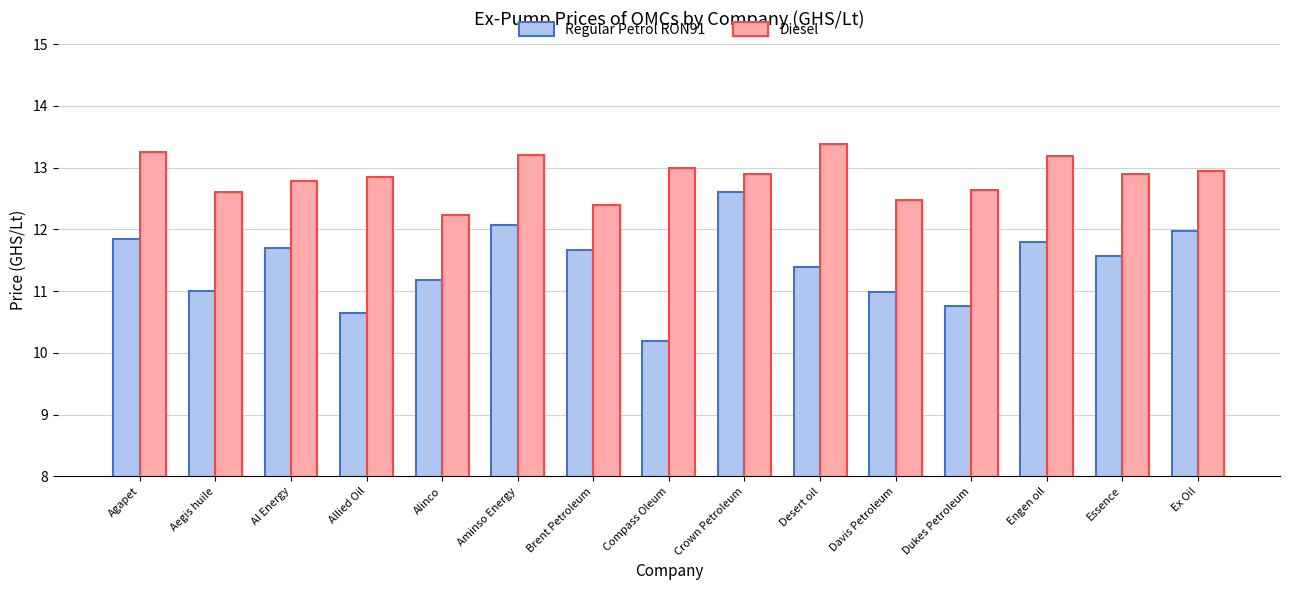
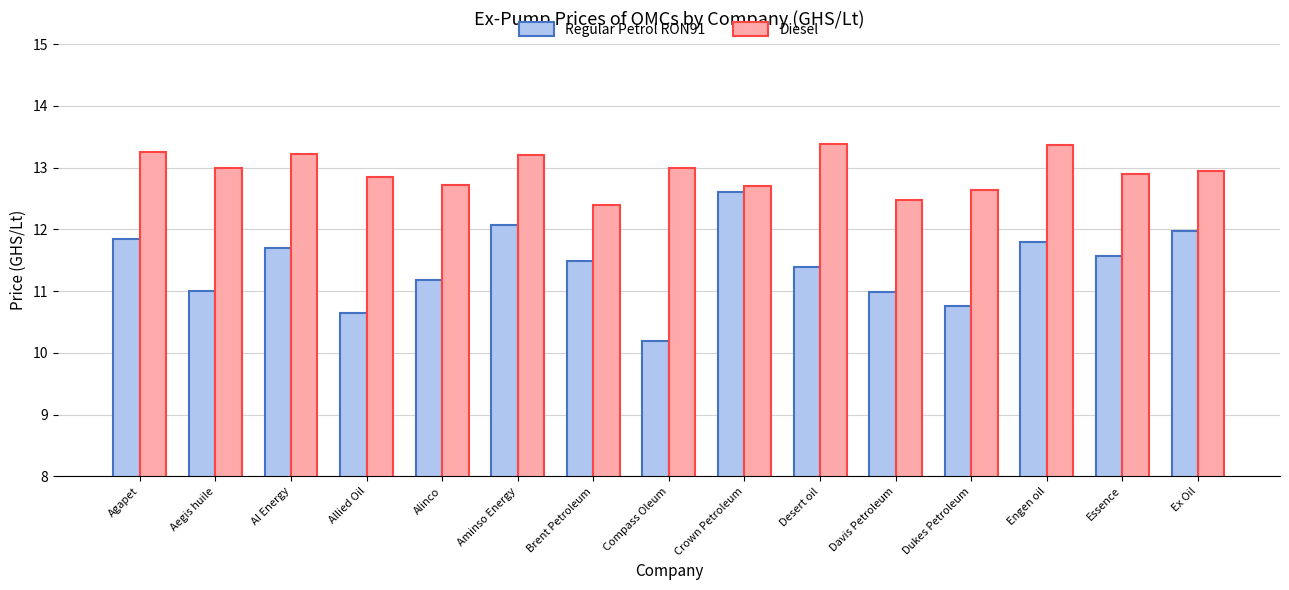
  {
    "Regular Petrol RON91": {
      "Agapet": 11.9,
      "Aegis huile": 11.0,
      "AI Energy": 11.7,
      "Allied Oil": 10.7,
      "Alinco": 11.2,
      "Aminso Energy": 12.1,
-     "Brent Petroleum": 11.7,
+     "Brent Petroleum": 11.5,
      "Compass Oleum": 10.2,
      "Crown Petroleum": 12.6,
      "Desert oil": 11.4,
      "Davis Petroleum": 11.0,
      "Dukes Petroleum": 10.8,
      "Engen oil": 11.8,
      "Essence": 11.6,
      "Ex Oil": 12.0
    },
    "Diesel": {
      "Agapet": 13.3,
-     "Aegis huile": 12.6,
-     "AI Energy": 12.8,
+     "Aegis huile": 13.0,
+     "AI Energy": 13.2,
      "Allied Oil": 12.9,
-     "Alinco": 12.2,
+     "Alinco": 12.7,
      "Aminso Energy": 13.2,
      "Brent Petroleum": 12.4,
      "Compass Oleum": 13.0,
-     "Crown Petroleum": 12.9,
+     "Crown Petroleum": 12.7,
      "Desert oil": 13.4,
      "Davis Petroleum": 12.5,
      "Dukes Petroleum": 12.6,
-     "Engen oil": 13.2,
+     "Engen oil": 13.4,
      "Essence": 12.9,
      "Ex Oil": 13.0
    }
  }
